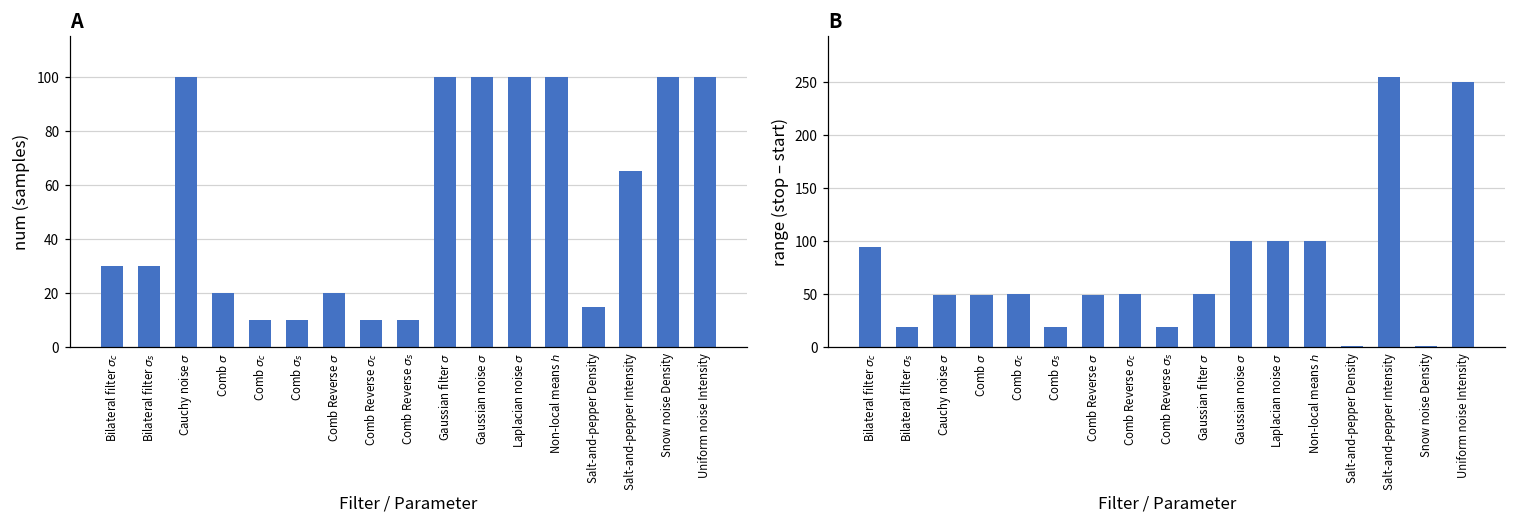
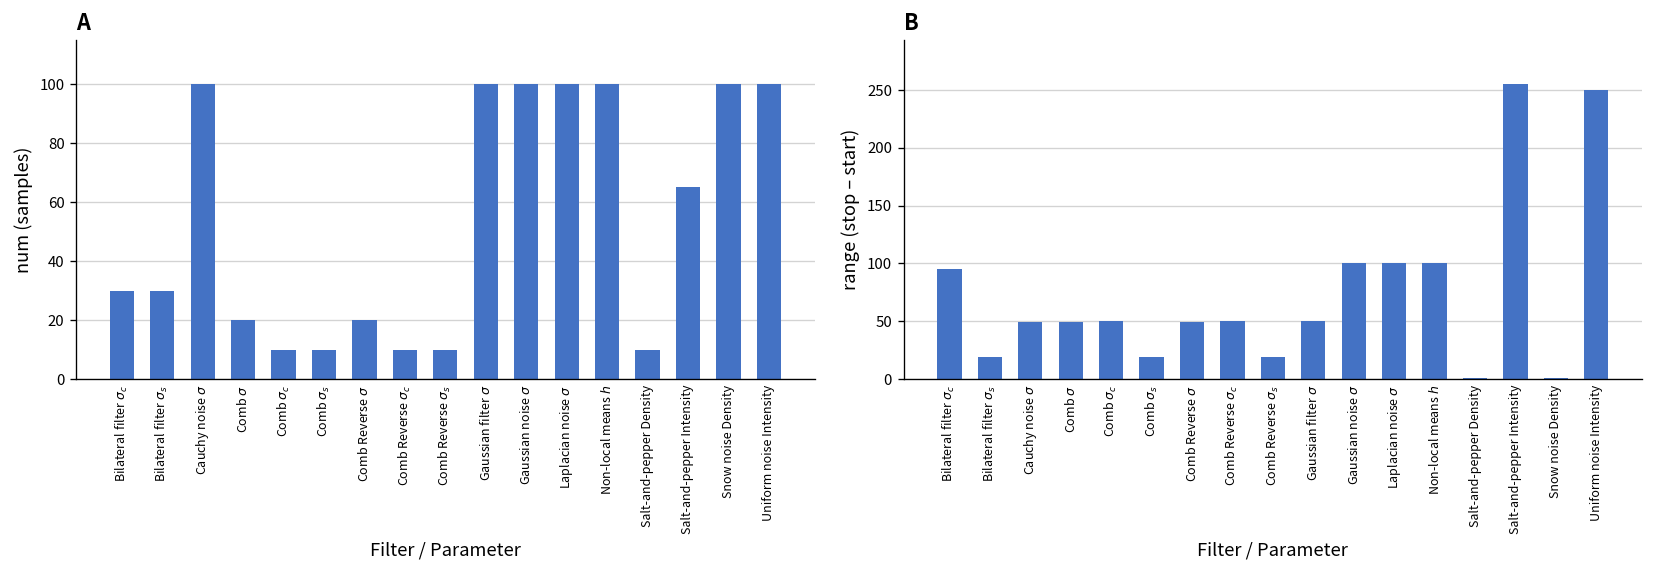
  {
    "A": {
-     "Salt-and-pepper Density": 15,
+     "Salt-and-pepper Density": 10,
      "Salt-and-pepper Intensity": 65,
      "Snow noise Density": 100,
      "Uniform noise Intensity": 100
    },
    "B": {
      "Salt-and-pepper Intensity": 260,
      "Uniform noise Intensity": 250
    }
  }
